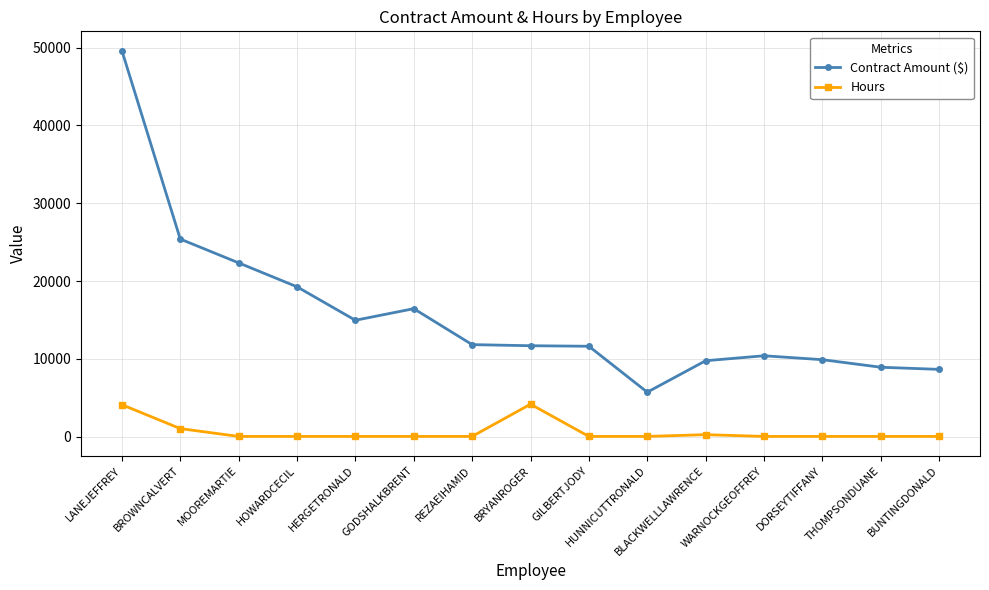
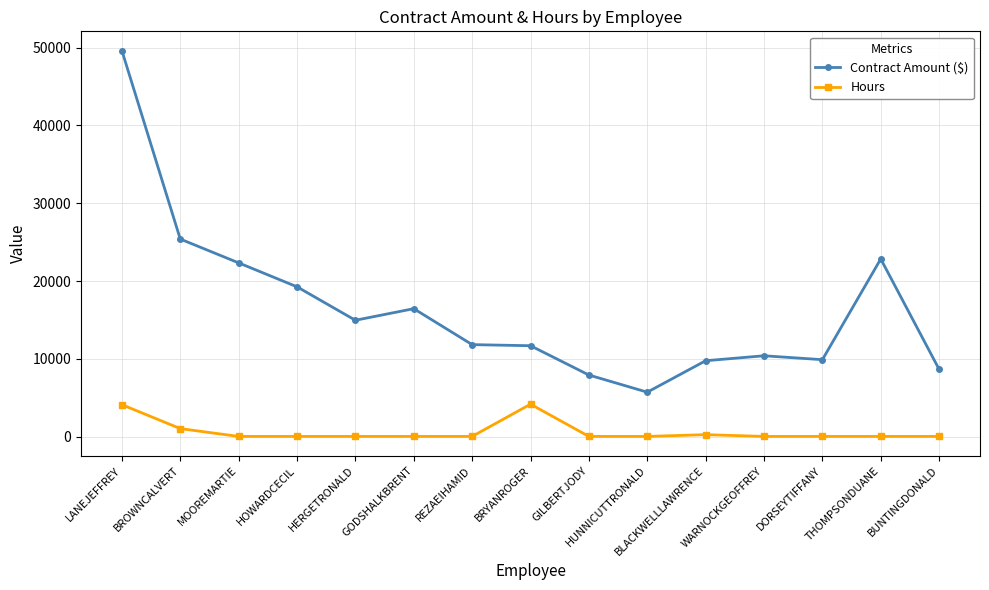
  {
    "Contract Amount ($)": {
      "LANEJEFFREY": 50000,
      "BROWNCALVERT": 25000,
      "MOOREMARTIE": 22000,
      "HOWARDCECIL": 19000,
      "HERGETRONALD": 15000,
      "GODSHALKBRENT": 16000,
      "REZAEIHAMID": 12000,
      "BRYANROGER": 12000,
-     "GILBERTJODY": 12000,
+     "GILBERTJODY": 8000,
      "HUNNICUTTRONALD": 6000,
      "BLACKWELLLAWRENCE": 10000,
      "WARNOCKGEOFFREY": 10000,
      "DORSEYTIFFANY": 10000,
-     "THOMPSONDUANE": 9000,
+     "THOMPSONDUANE": 23000,
      "BUNTINGDONALD": 9000
    },
    "Hours": {
      "LANEJEFFREY": 4000,
      "BROWNCALVERT": 1000,
      "MOOREMARTIE": 0,
      "HOWARDCECIL": 0,
      "HERGETRONALD": 0,
      "GODSHALKBRENT": 0,
      "REZAEIHAMID": 0,
      "BRYANROGER": 4000,
      "GILBERTJODY": 0,
      "HUNNICUTTRONALD": 0,
      "BLACKWELLLAWRENCE": 0,
      "WARNOCKGEOFFREY": 0,
      "DORSEYTIFFANY": 0,
      "THOMPSONDUANE": 0,
      "BUNTINGDONALD": 0
    }
  }
